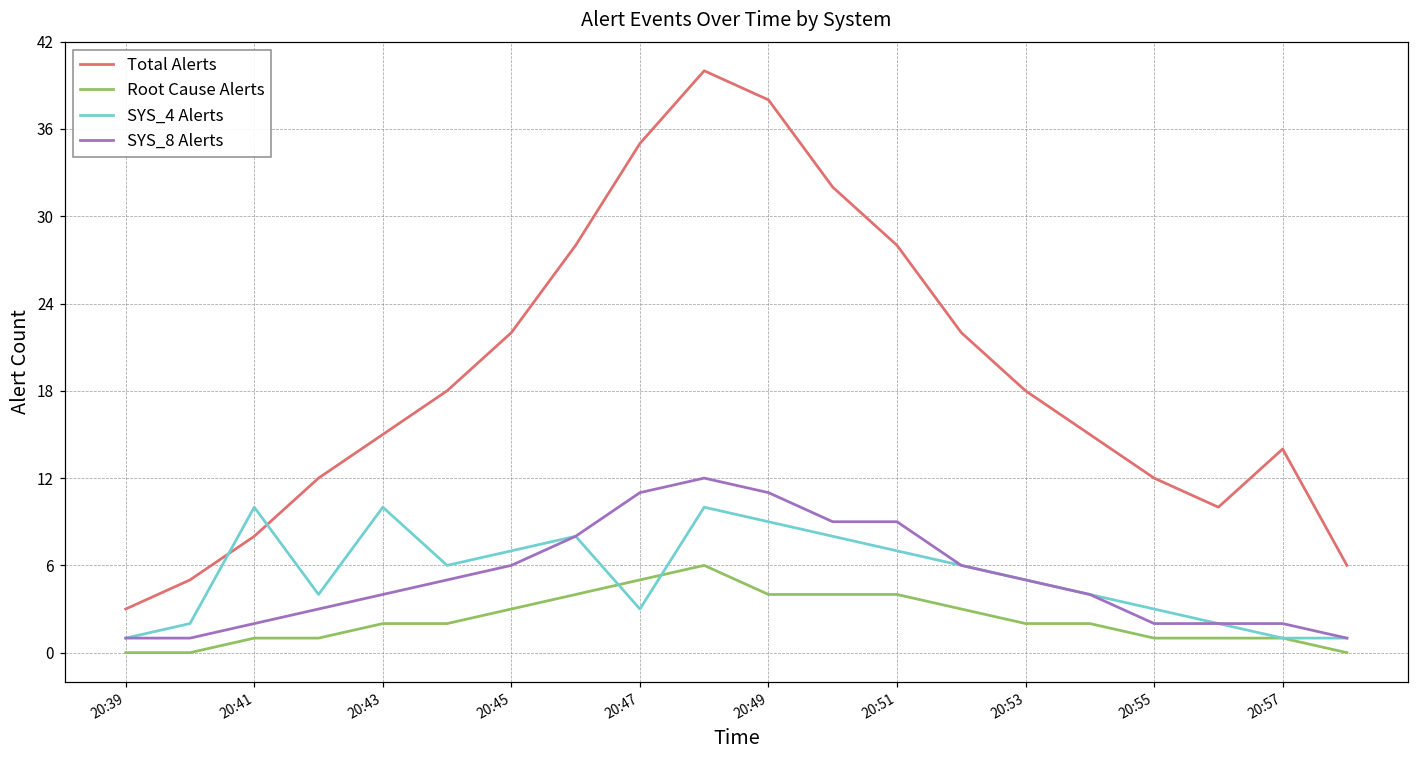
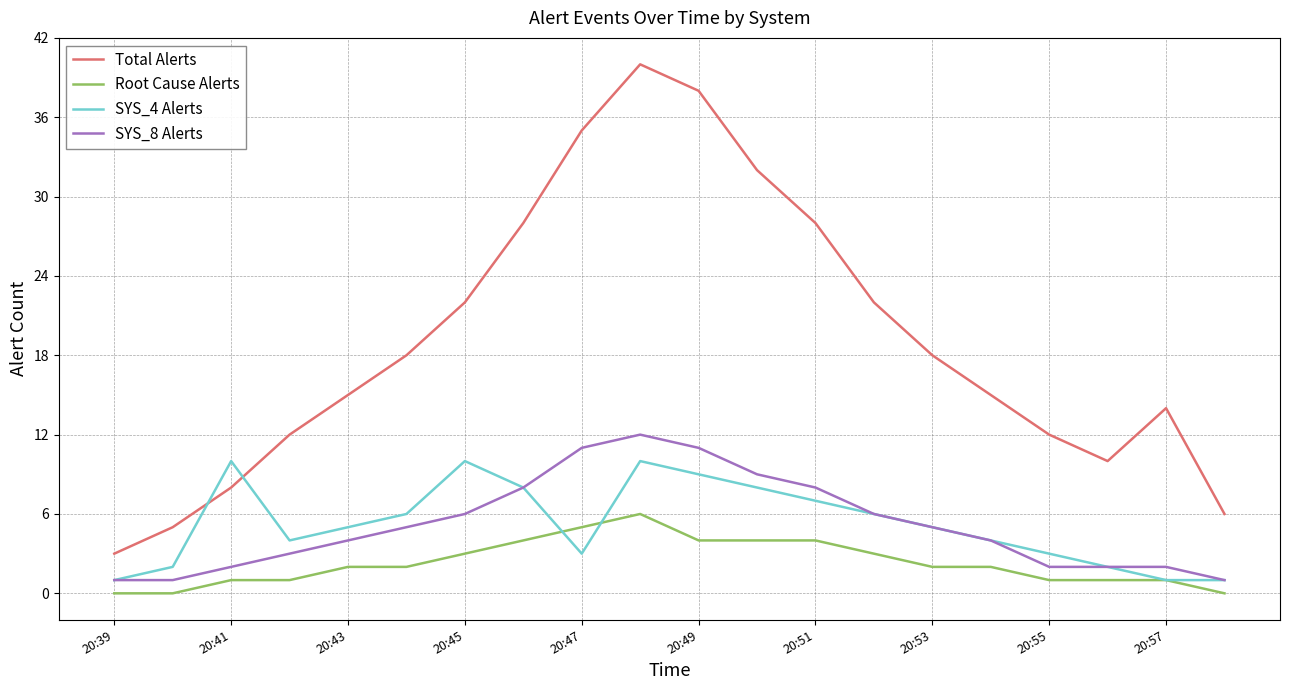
  {
    "Total Alerts": {
      "20:39": 3,
      "20:41": 8,
      "20:43": 15,
      "20:45": 22,
      "20:47": 35,
      "20:49": 38,
      "20:51": 28,
      "20:53": 18,
      "20:55": 12,
      "20:57": 14
    },
    "Root Cause Alerts": {
      "20:39": 0,
      "20:41": 1,
      "20:43": 2,
      "20:45": 3,
      "20:47": 5,
      "20:49": 4,
      "20:51": 4,
      "20:53": 2,
      "20:55": 1
    },
    "SYS_4 Alerts": {
      "20:41": 10,
-     "20:43": 10,
-     "20:45": 7,
+     "20:43": 5,
+     "20:45": 10,
      "20:47": 3,
      "20:49": 9,
      "20:51": 7,
      "20:55": 3
    },
    "SYS_8 Alerts": {
      "20:41": 2,
      "20:43": 4,
      "20:45": 6,
      "20:47": 11,
      "20:49": 11,
-     "20:51": 9,
+     "20:51": 8,
      "20:55": 2,
      "20:57": 2
    }
  }
